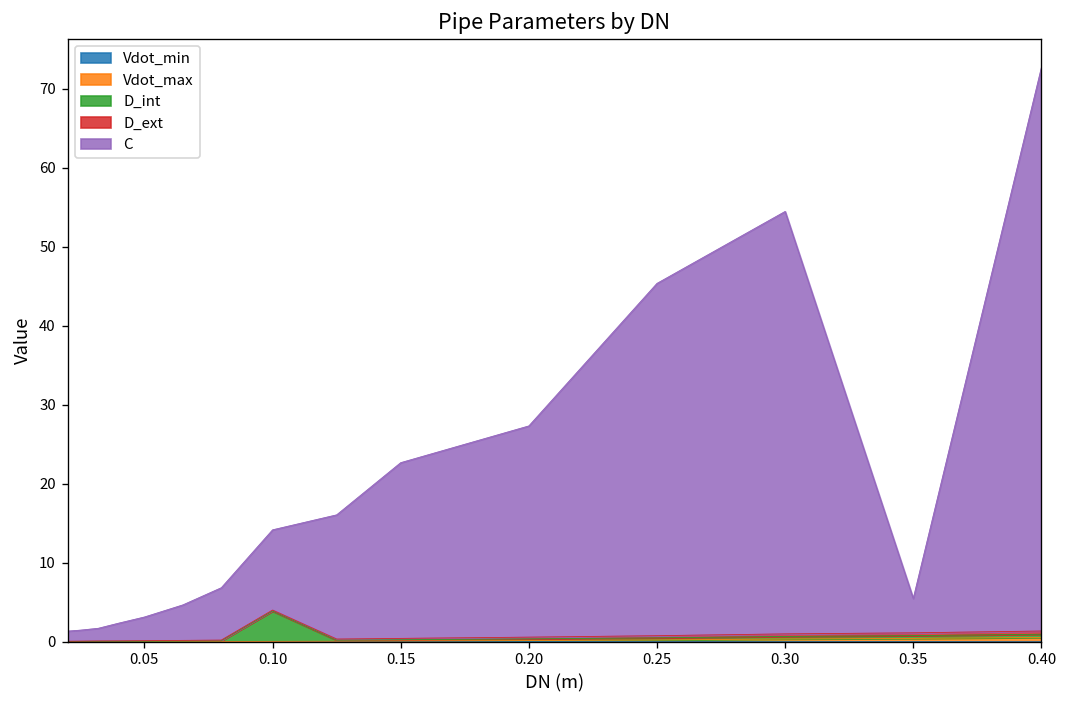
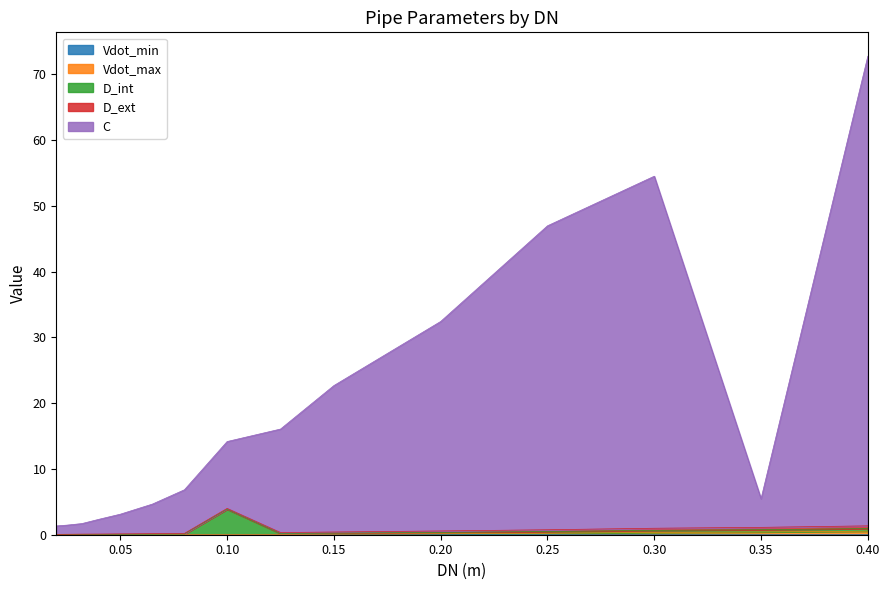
  {
    "Vdot_min": {
      "0.40": 0
    },
    "Vdot_max": {
      "0.40": 1
    },
    "D_int": {
      "0.40": 0
    },
    "D_ext": {
      "0.40": 0
    },
    "C": {
      "0.05": 3,
      "0.10": 10,
      "0.15": 22,
-     "0.20": 27,
-     "0.25": 45,
+     "0.20": 32,
+     "0.25": 46,
      "0.30": 54,
      "0.35": 4,
      "0.40": 71
    }
  }
